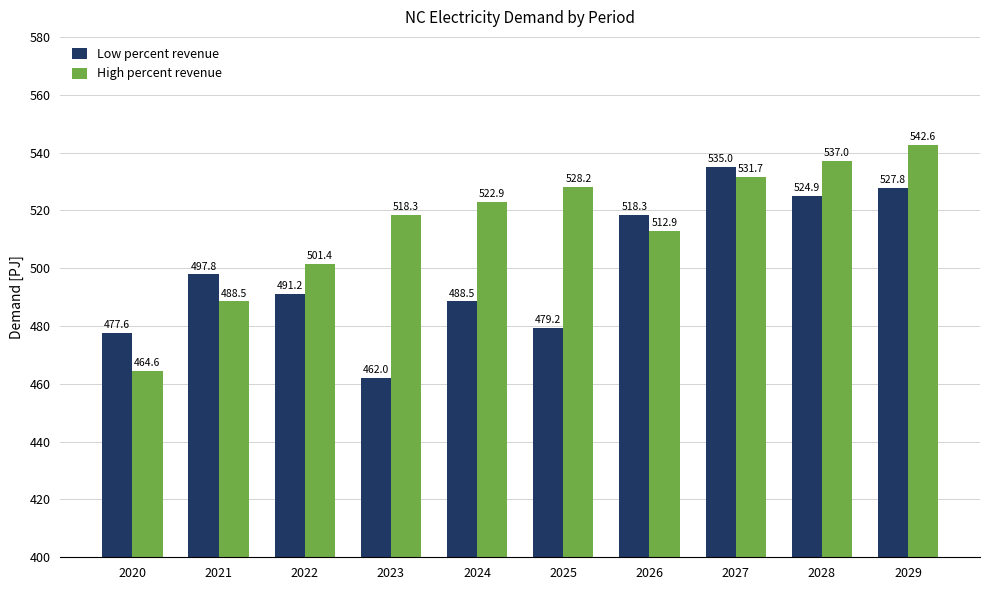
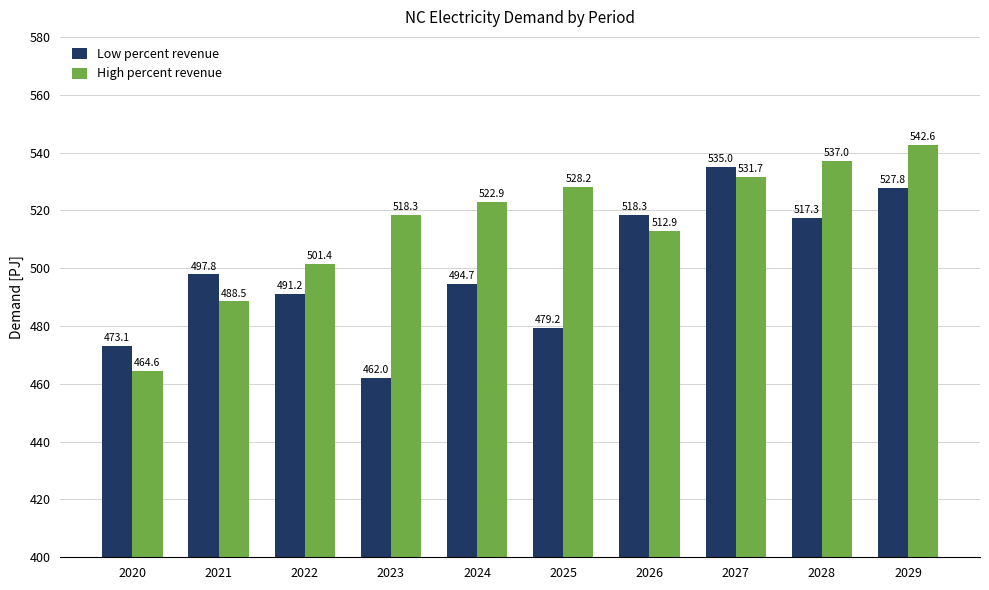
  {
    "Low percent revenue": {
-     "2020": 477.6,
+     "2020": 473.1,
      "2021": 497.8,
      "2022": 491.2,
      "2023": 462.0,
-     "2024": 488.5,
+     "2024": 494.7,
      "2025": 479.2,
      "2026": 518.3,
      "2027": 535.0,
-     "2028": 524.9,
+     "2028": 517.3,
      "2029": 527.8
    },
    "High percent revenue": {
      "2020": 464.6,
      "2021": 488.5,
      "2022": 501.4,
      "2023": 518.3,
      "2024": 522.9,
      "2025": 528.2,
      "2026": 512.9,
      "2027": 531.7,
      "2028": 537.0,
      "2029": 542.6
    }
  }
